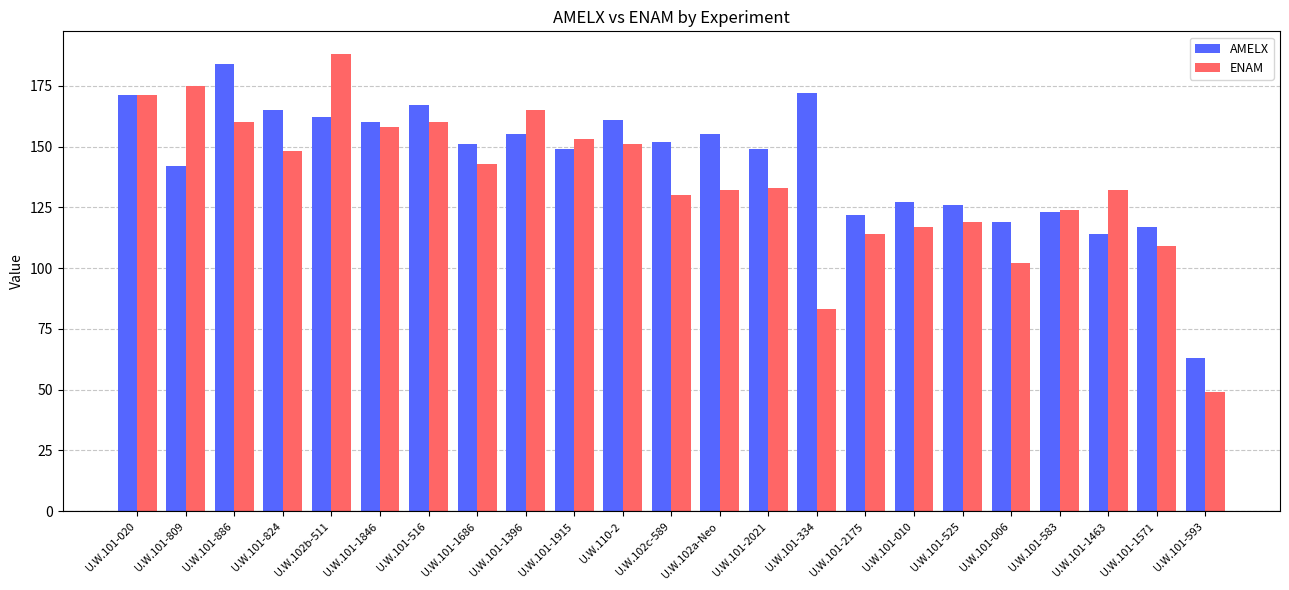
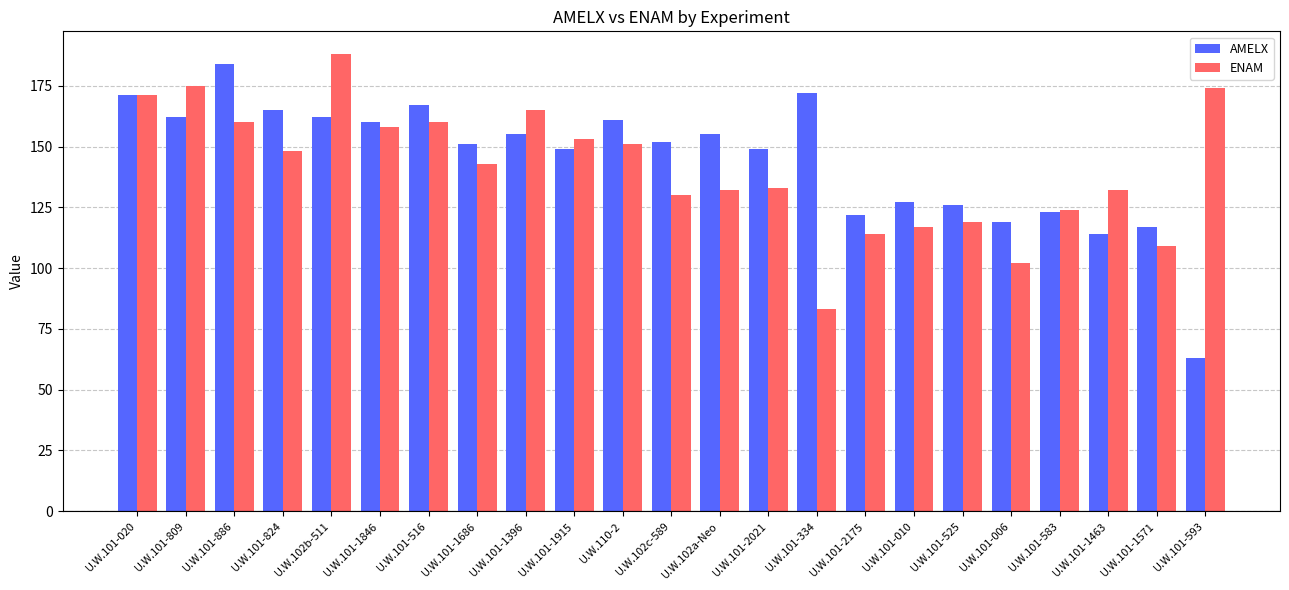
  {
    "AMELX": {
      "U.W.101-020": 171,
-     "U.W.101-809": 142,
+     "U.W.101-809": 162,
      "U.W.101-886": 184,
      "U.W.101-824": 165,
      "U.W.102b-511": 162,
      "U.W.101-1846": 160,
      "U.W.101-516": 167,
      "U.W.101-1686": 151,
      "U.W.101-1396": 155,
      "U.W.101-1915": 149,
      "U.W.110-2": 161,
      "U.W.102c-589": 152,
      "U.W.102a-Neo": 155,
      "U.W.101-2021": 149,
      "U.W.101-334": 172,
      "U.W.101-2175": 122,
      "U.W.101-010": 127,
      "U.W.101-525": 126,
      "U.W.101-006": 119,
      "U.W.101-583": 123,
      "U.W.101-1463": 114,
      "U.W.101-1571": 117,
      "U.W.101-593": 63
    },
    "ENAM": {
      "U.W.101-020": 171,
      "U.W.101-809": 175,
      "U.W.101-886": 160,
      "U.W.101-824": 148,
      "U.W.102b-511": 188,
      "U.W.101-1846": 158,
      "U.W.101-516": 160,
      "U.W.101-1686": 143,
      "U.W.101-1396": 165,
      "U.W.101-1915": 153,
      "U.W.110-2": 151,
      "U.W.102c-589": 130,
      "U.W.102a-Neo": 132,
      "U.W.101-2021": 133,
      "U.W.101-334": 83,
      "U.W.101-2175": 114,
      "U.W.101-010": 117,
      "U.W.101-525": 119,
      "U.W.101-006": 102,
      "U.W.101-583": 124,
      "U.W.101-1463": 132,
      "U.W.101-1571": 109,
-     "U.W.101-593": 49
+     "U.W.101-593": 174
    }
  }
